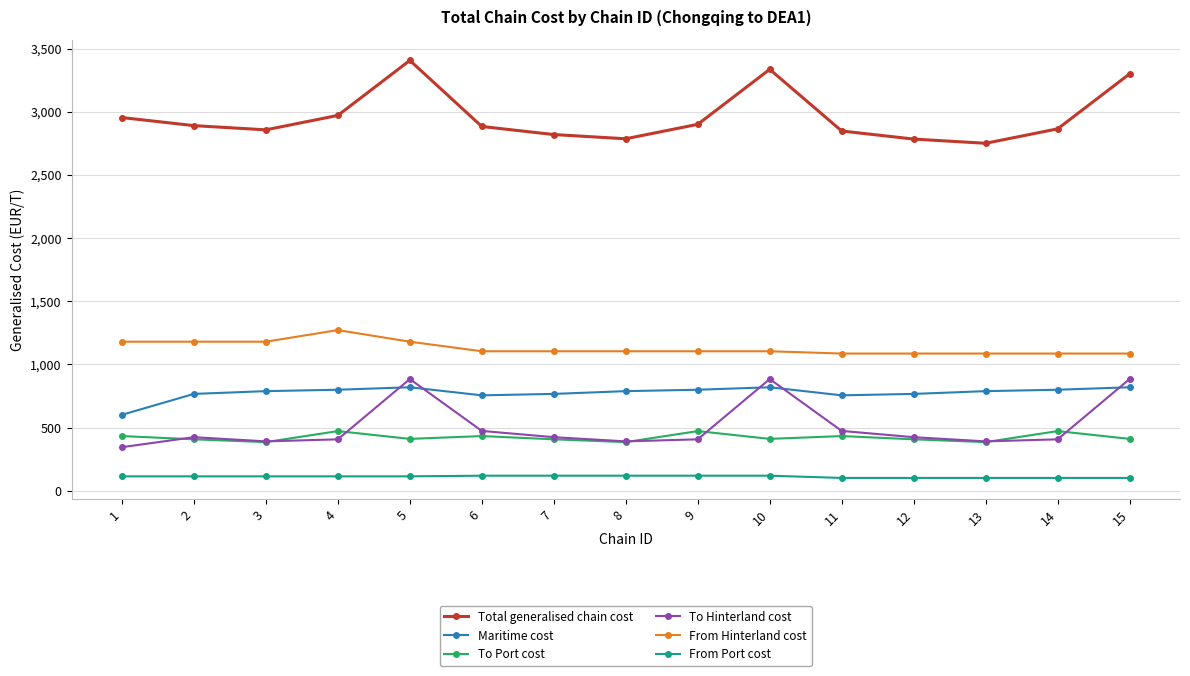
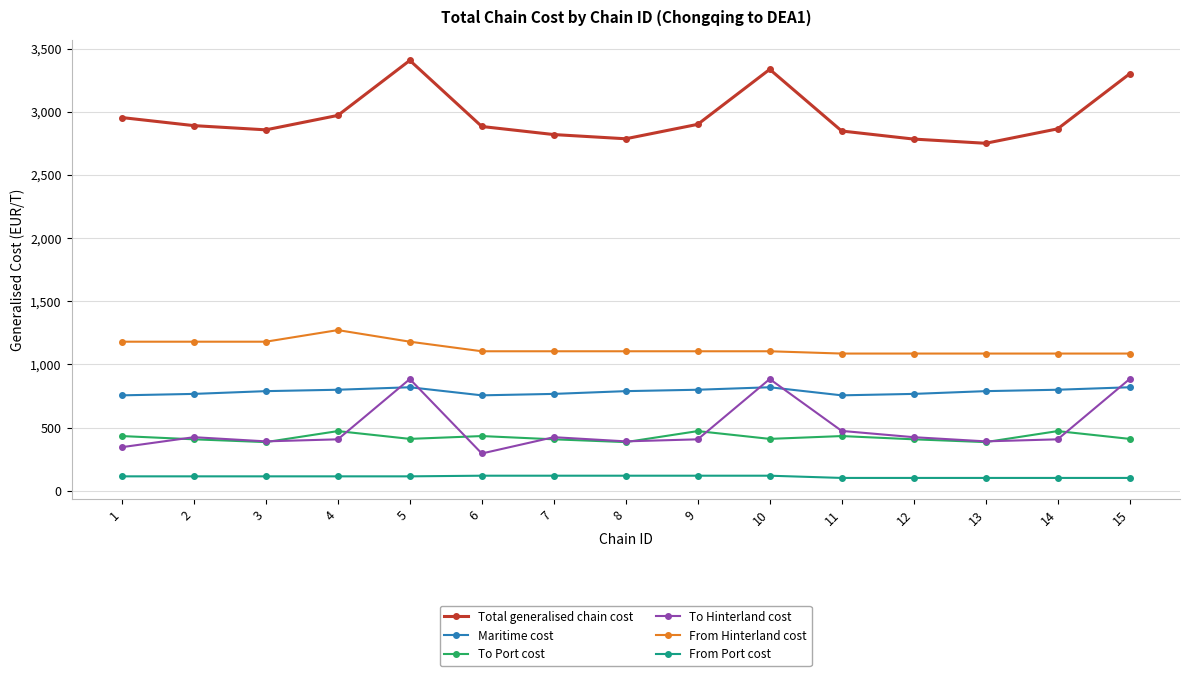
  {
    "Total generalised chain cost": {
      "1": "2,950",
      "2": "2,890",
      "3": "2,860",
      "4": "2,970",
      "5": "3,410",
      "6": "2,880",
      "7": "2,820",
      "8": "2,790",
      "9": "2,900",
      "10": "3,340",
      "11": "2,850",
      "12": "2,780",
      "13": "2,750",
      "14": "2,860",
      "15": "3,300"
    },
    "Maritime cost": {
-     "1": "600",
+     "1": "750",
      "2": "770",
      "3": "790",
      "4": "800",
      "5": "820",
      "6": "750",
      "7": "770",
      "8": "790",
      "9": "800",
      "10": "820",
      "11": "750",
      "12": "770",
      "13": "790",
      "14": "800",
      "15": "820"
    },
    "To Hinterland cost": {
      "1": "340",
      "4": "410",
      "5": "880",
-     "6": "470",
+     "6": "290",
      "9": "410",
      "10": "880",
      "11": "470",
      "14": "410",
      "15": "880"
    },
    "From Hinterland cost": {
      "1": "1,180",
      "2": "1,180",
      "3": "1,180",
      "4": "1,270",
      "5": "1,180",
      "6": "1,100",
      "7": "1,100",
      "8": "1,100",
      "9": "1,100",
      "10": "1,100",
      "11": "1,090",
      "12": "1,090",
      "13": "1,090",
      "14": "1,090",
      "15": "1,090"
    }
  }
